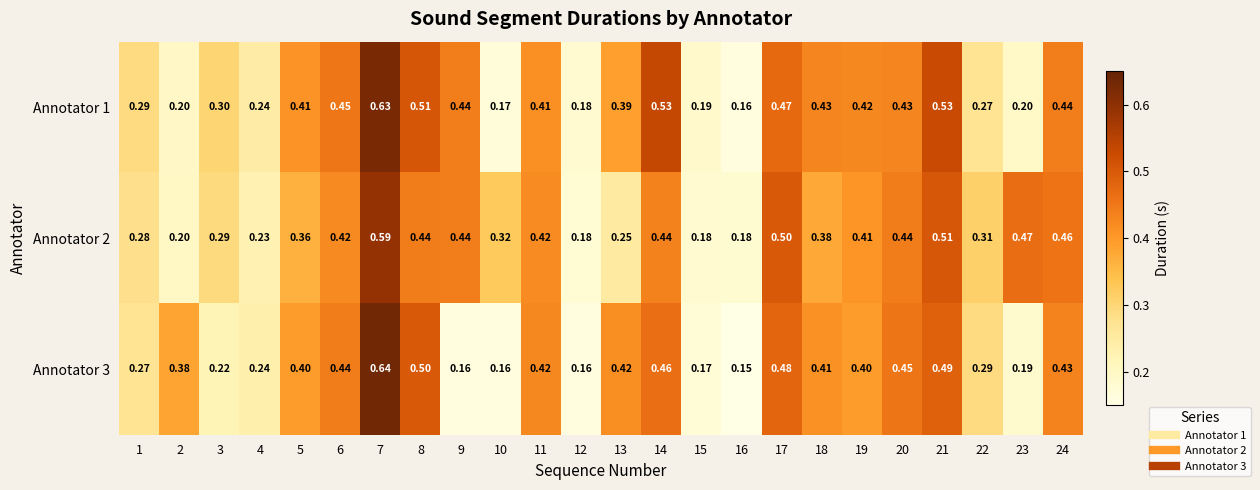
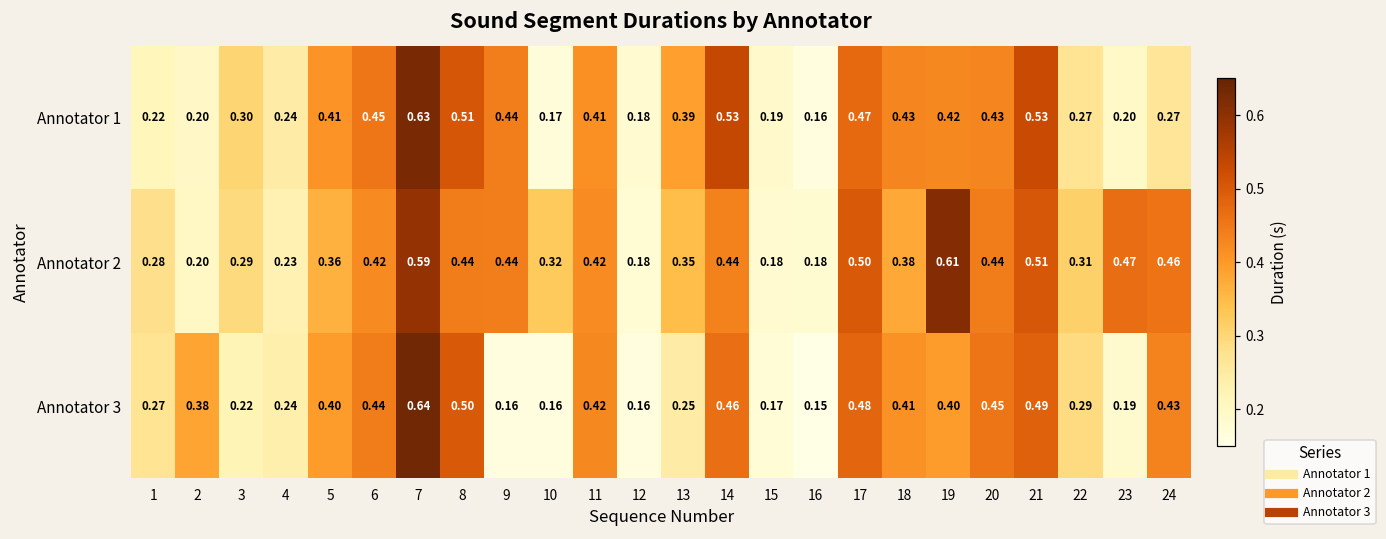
  {
    "Annotator 1": {
-     "1": 0.29,
+     "1": 0.22,
      "2": 0.20,
      "3": 0.30,
      "4": 0.24,
      "5": 0.41,
      "6": 0.45,
      "7": 0.63,
      "8": 0.51,
      "9": 0.44,
      "10": 0.17,
      "11": 0.41,
      "12": 0.18,
      "13": 0.39,
      "14": 0.53,
      "15": 0.19,
      "16": 0.16,
      "17": 0.47,
      "18": 0.43,
      "19": 0.42,
      "20": 0.43,
      "21": 0.53,
      "22": 0.27,
      "23": 0.20,
-     "24": 0.44
+     "24": 0.27
    },
    "Annotator 2": {
      "1": 0.28,
      "2": 0.20,
      "3": 0.29,
      "4": 0.23,
      "5": 0.36,
      "6": 0.42,
      "7": 0.59,
      "8": 0.44,
      "9": 0.44,
      "10": 0.32,
      "11": 0.42,
      "12": 0.18,
-     "13": 0.25,
+     "13": 0.35,
      "14": 0.44,
      "15": 0.18,
      "16": 0.18,
      "17": 0.50,
      "18": 0.38,
-     "19": 0.41,
+     "19": 0.61,
      "20": 0.44,
      "21": 0.51,
      "22": 0.31,
      "23": 0.47,
      "24": 0.46
    },
    "Annotator 3": {
      "1": 0.27,
      "2": 0.38,
      "3": 0.22,
      "4": 0.24,
      "5": 0.40,
      "6": 0.44,
      "7": 0.64,
      "8": 0.50,
      "9": 0.16,
      "10": 0.16,
      "11": 0.42,
      "12": 0.16,
-     "13": 0.42,
+     "13": 0.25,
      "14": 0.46,
      "15": 0.17,
      "16": 0.15,
      "17": 0.48,
      "18": 0.41,
      "19": 0.40,
      "20": 0.45,
      "21": 0.49,
      "22": 0.29,
      "23": 0.19,
      "24": 0.43
    }
  }
